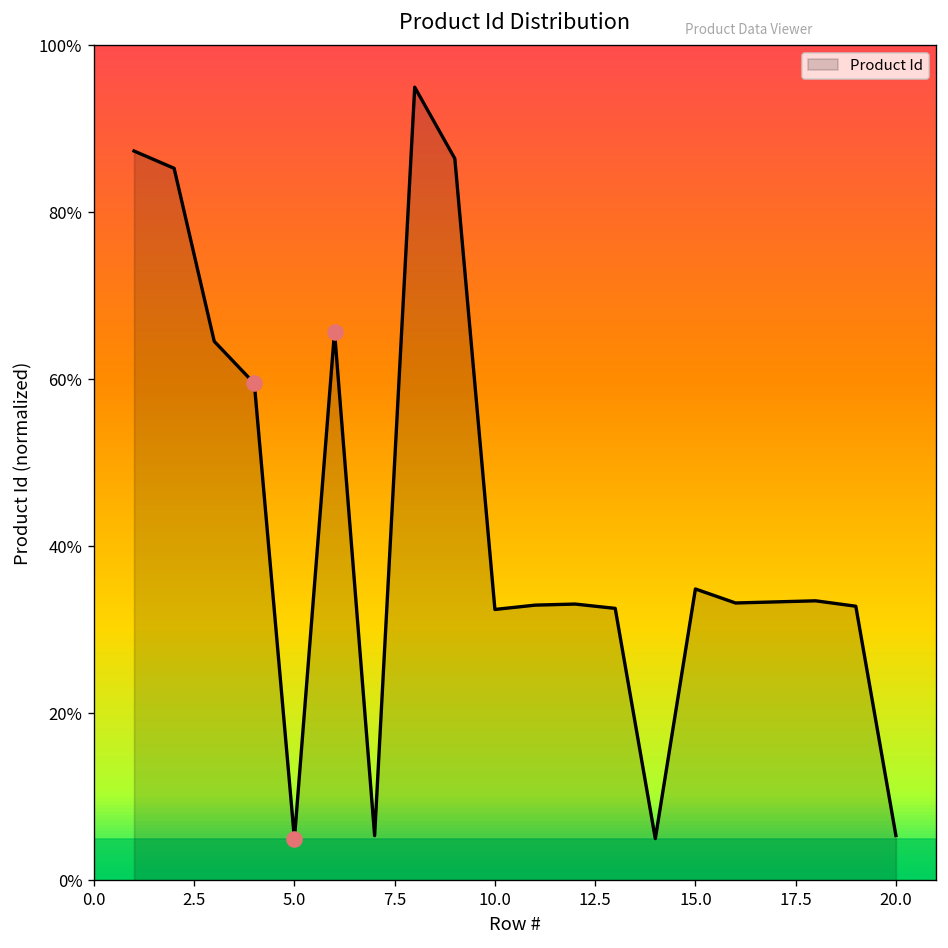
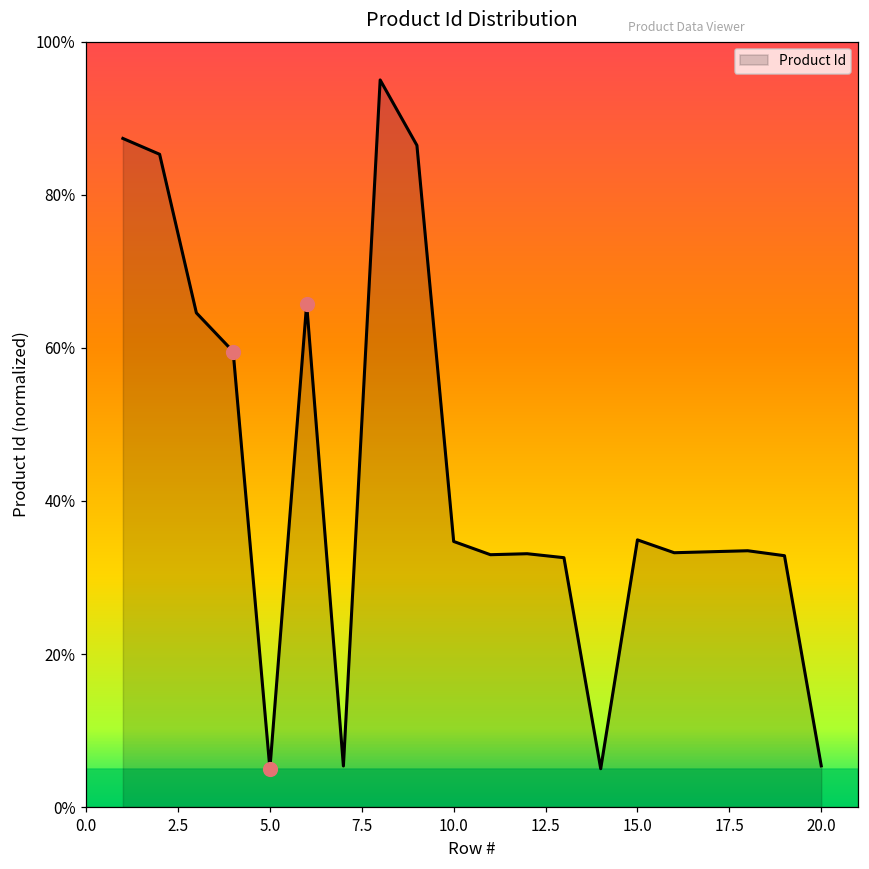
  {
    "Product Id": {
-     "10.0": "32%",
+     "10.0": "35%",
      "15.0": "35%",
      "20.0": "5%"
    }
  }
